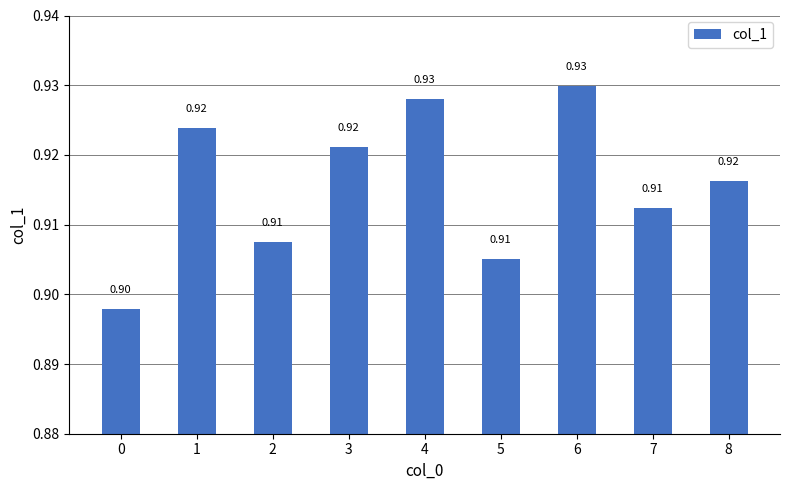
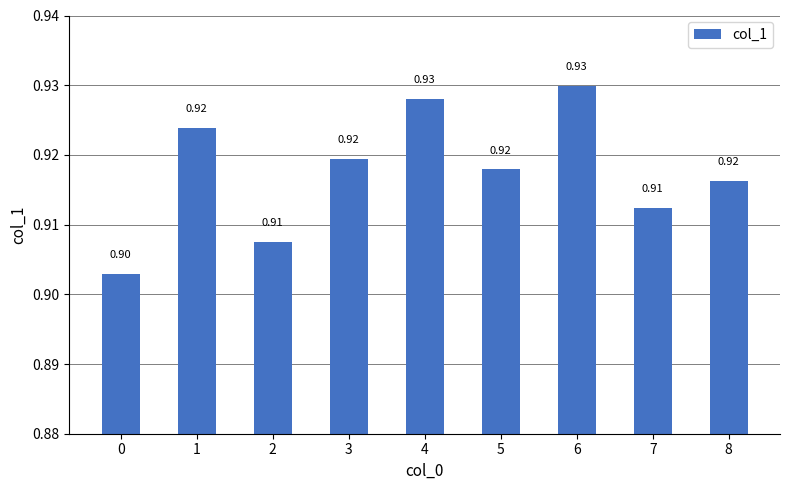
  {
-   "0": 0.898,
+   "0": 0.903,
    "1": 0.92,
    "2": 0.91,
-   "3": 0.921,
+   "3": 0.919,
    "4": 0.93,
-   "5": 0.91,
+   "5": 0.92,
    "6": 0.93,
    "7": 0.91,
    "8": 0.92
  }
